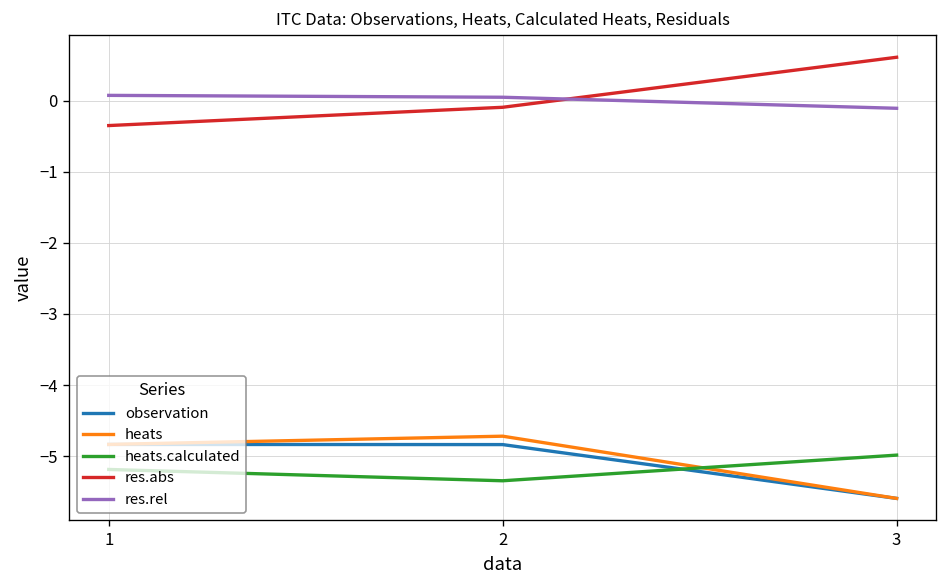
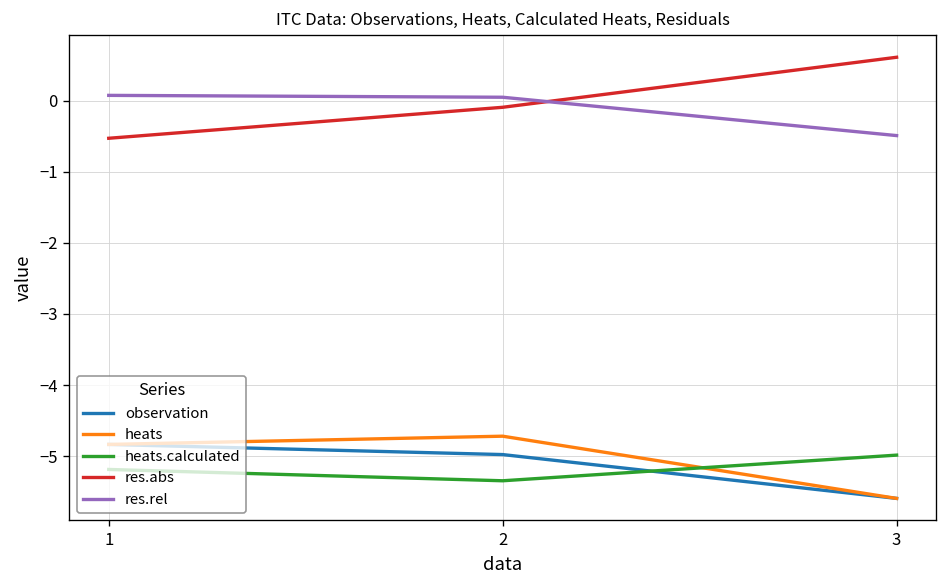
  {
    "observation": {
-     "2": -4.8
+     "2": -5.0
    },
    "heats": {
      "2": -4.7
    },
    "heats.calculated": {
      "2": -5.3,
      "3": -5.0
    },
    "res.abs": {
-     "1": -0.4,
+     "1": -0.5,
      "2": -0.1,
      "3": 0.6
    },
    "res.rel": {
      "1": 0.1,
      "2": 0.0,
-     "3": -0.1
+     "3": -0.5
    }
  }
